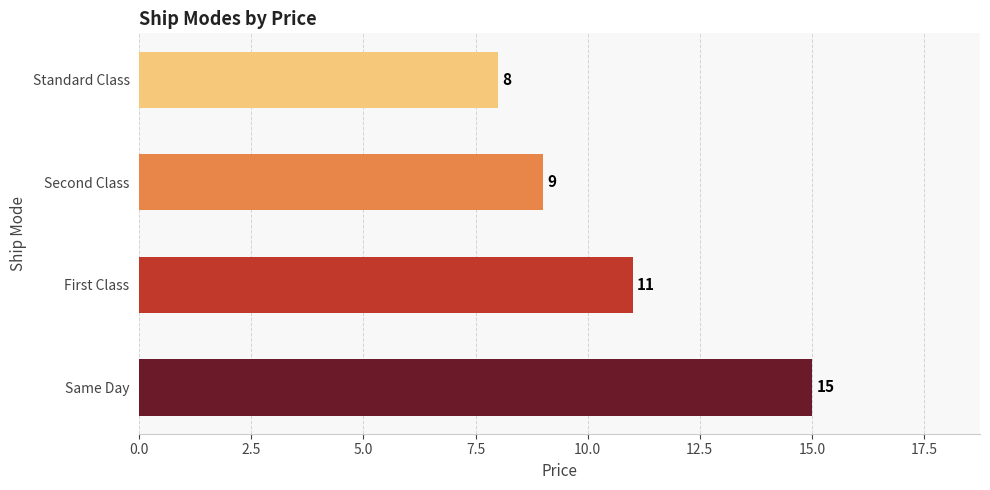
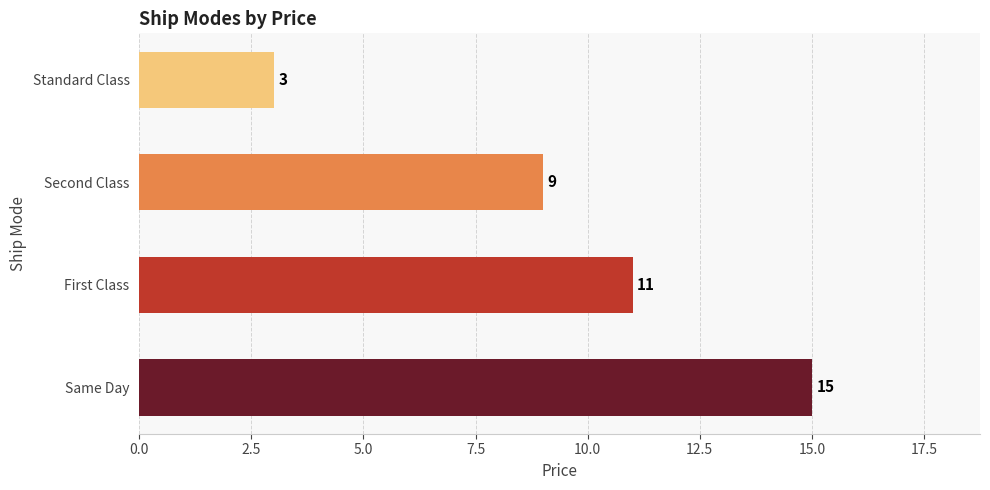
  {
-   "Standard Class": 8,
+   "Standard Class": 3,
    "Second Class": 9,
    "First Class": 11,
    "Same Day": 15
  }
